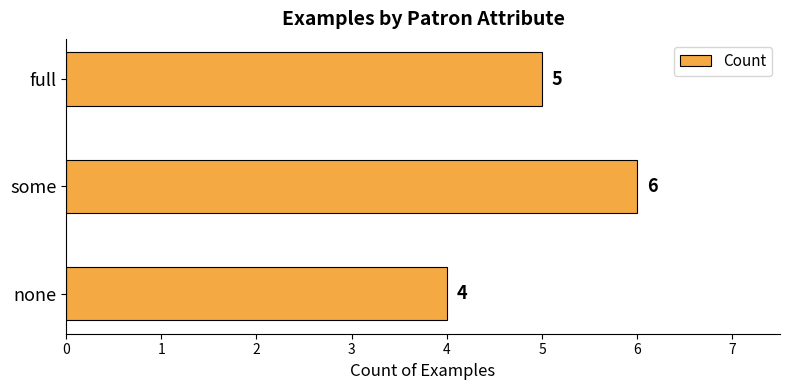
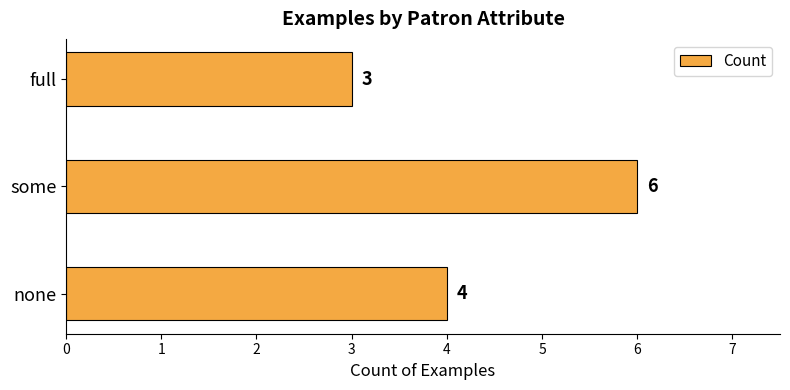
  {
-   "full": 5,
+   "full": 3,
    "some": 6,
    "none": 4
  }
